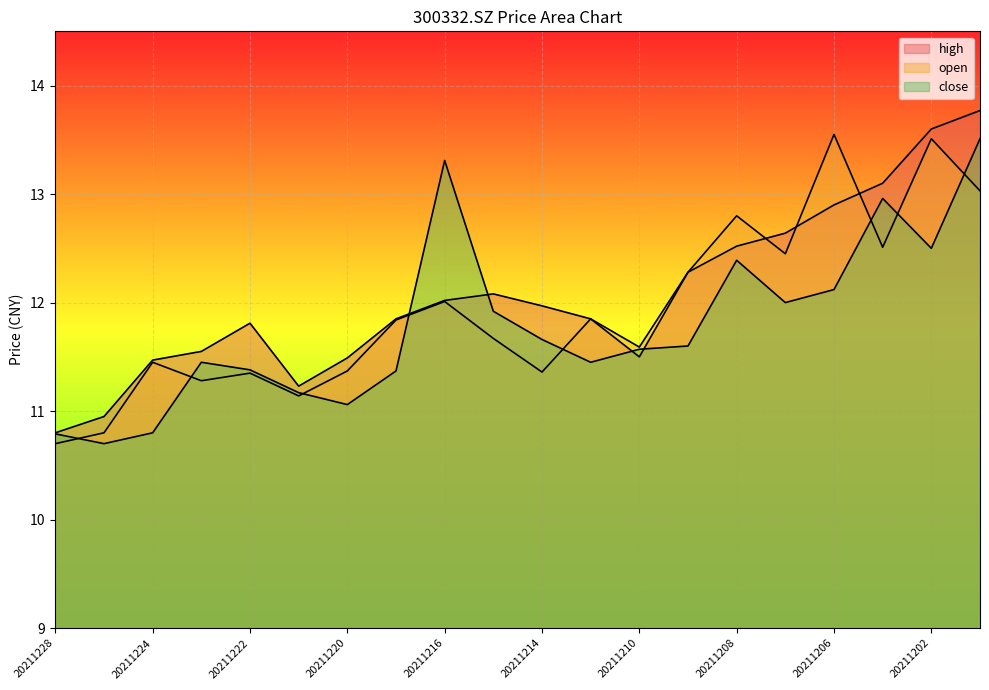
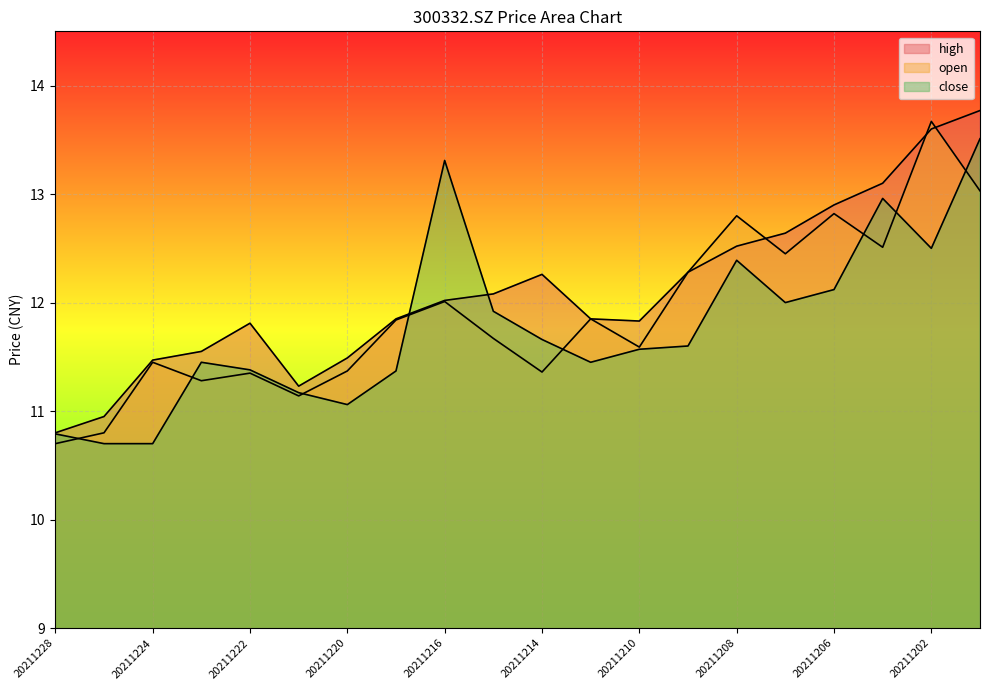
  {
    "high": {
      "20211222": 11.81,
      "20211220": 11.49,
-     "20211214": 11.97,
-     "20211210": 11.50,
+     "20211214": 12.26,
+     "20211210": 11.83,
      "20211208": 12.52,
      "20211206": 12.90,
      "20211202": 13.60
    },
    "open": {
      "20211228": 10.70,
      "20211222": 11.35,
      "20211220": 11.37,
      "20211214": 11.36,
      "20211208": 12.80,
-     "20211206": 13.55,
-     "20211202": 13.51
+     "20211206": 12.82,
+     "20211202": 13.67
    },
    "close": {
-     "20211224": 10.8,
+     "20211224": 10.7,
      "20211222": 11.4,
      "20211220": 11.06,
      "20211216": 13.3,
      "20211214": 11.66,
      "20211208": 12.4,
      "20211206": 12.1,
      "20211202": 12.5
    }
  }
